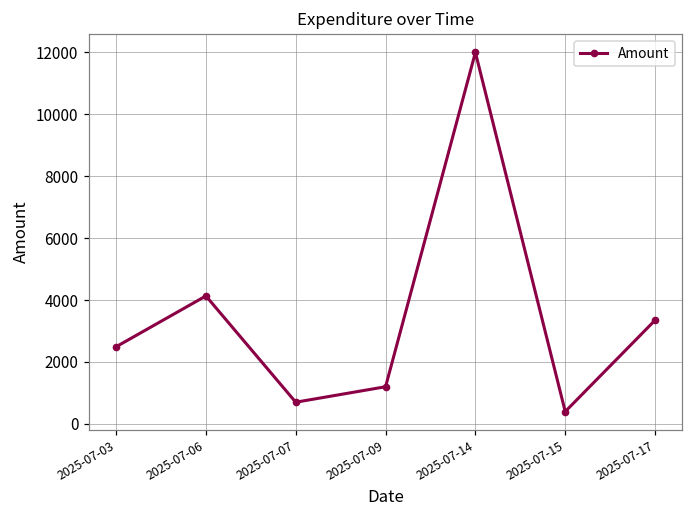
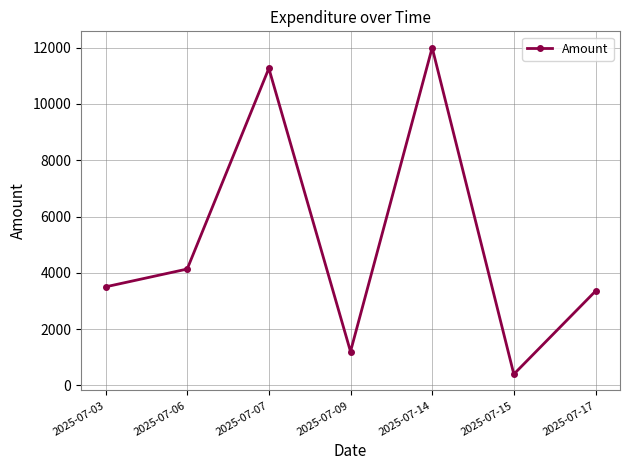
  {
-   "2025-07-03": 2500,
+   "2025-07-03": 3500,
    "2025-07-06": 4100,
-   "2025-07-07": 700,
+   "2025-07-07": 11300,
    "2025-07-09": 1200,
    "2025-07-14": 12000,
    "2025-07-15": 400,
    "2025-07-17": 3300
  }
